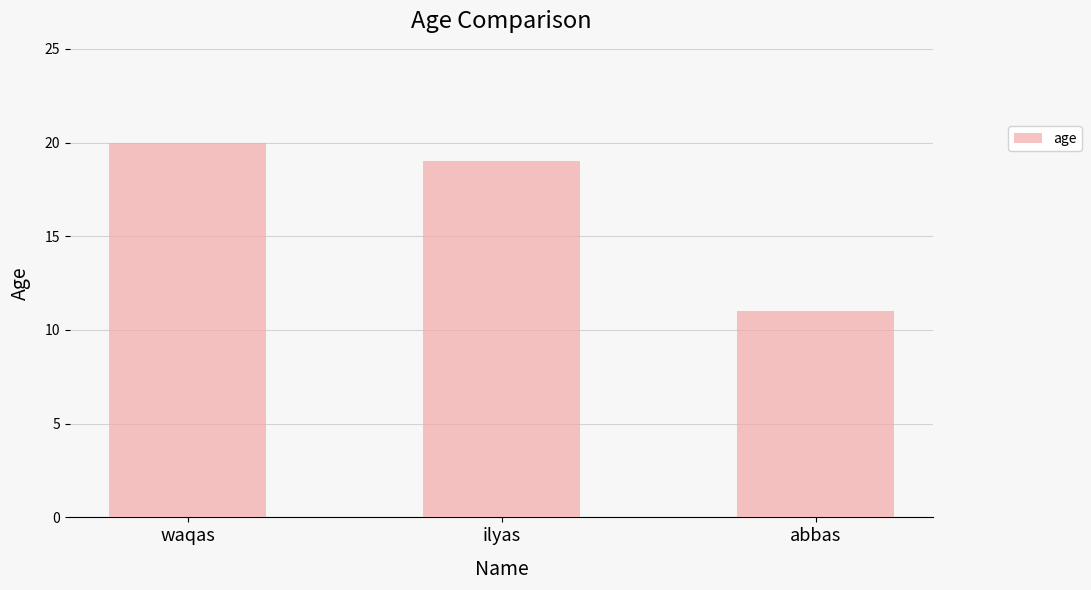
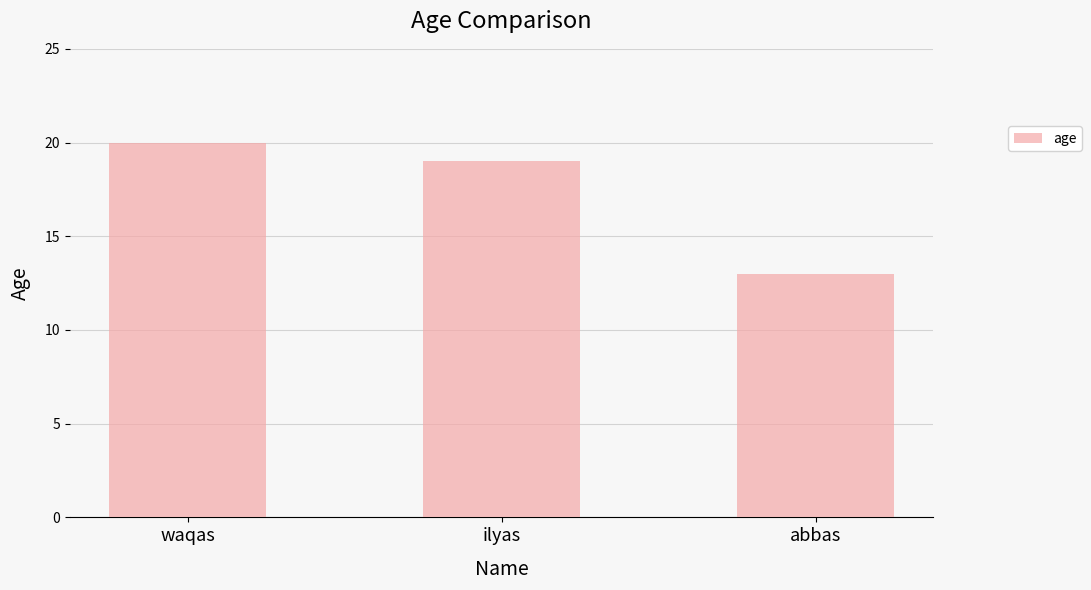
  {
    "waqas": 20,
    "ilyas": 19,
-   "abbas": 11
+   "abbas": 13
  }
